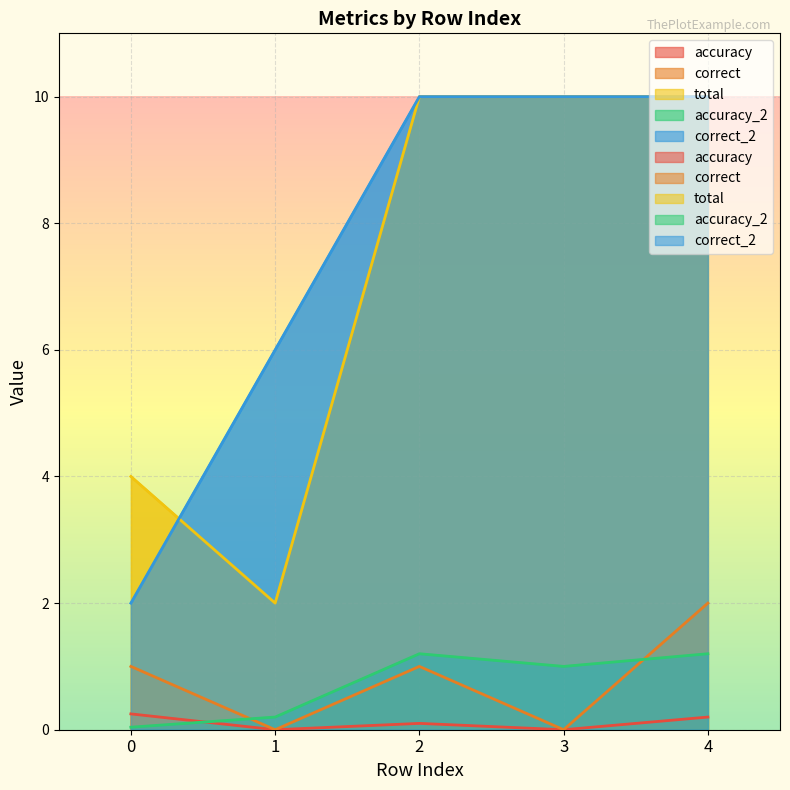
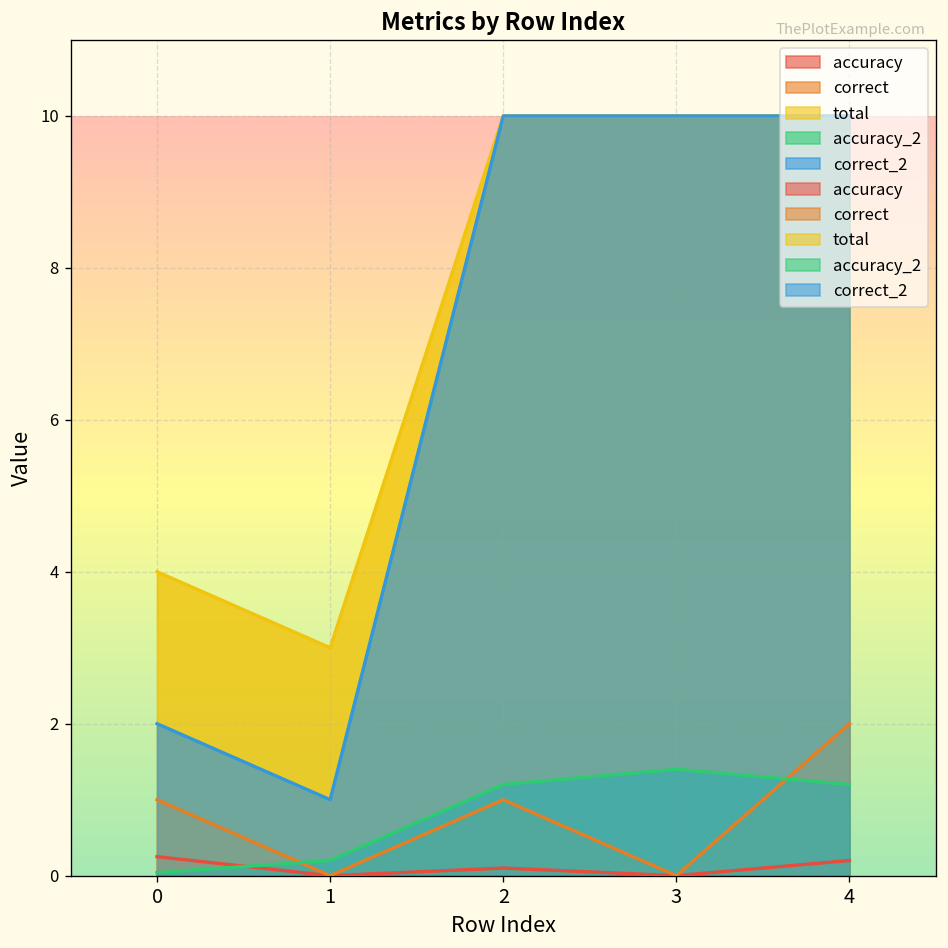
  {
    "total": {
      "0": 4,
-     "1": 2
+     "1": 3
    },
    "accuracy_2": {
      "0": 0.0,
      "1": 0.2,
      "2": 1.2,
-     "3": 1.0,
+     "3": 1.4,
      "4": 1.2
    },
    "correct_2": {
      "0": 2,
-     "1": 6
+     "1": 1
    }
  }
